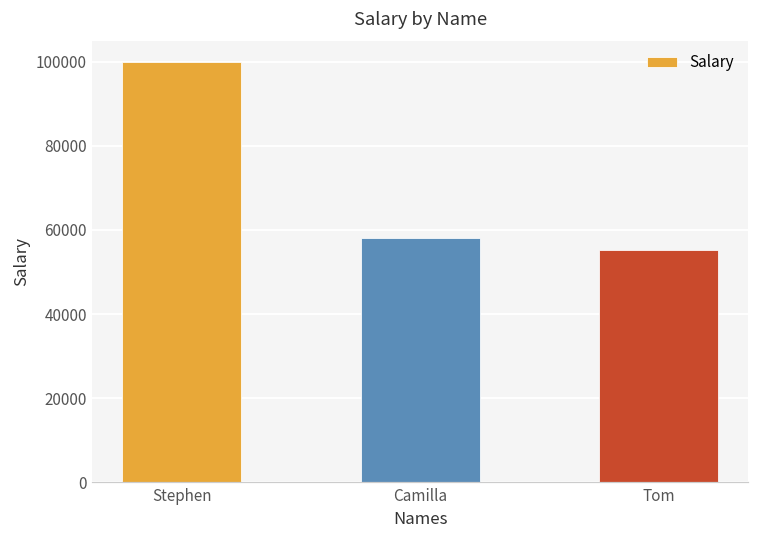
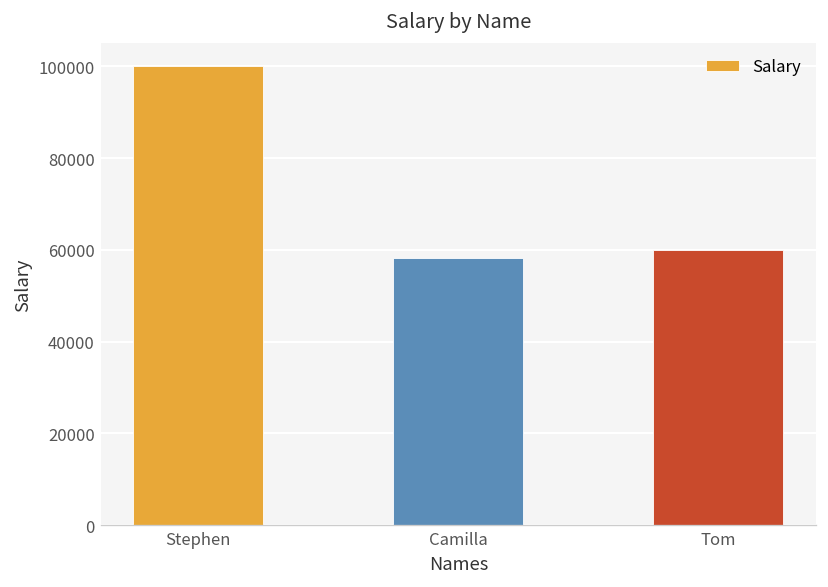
  {
    "Stephen": 100000,
    "Camilla": 58000,
-   "Tom": 55000
+   "Tom": 60000
  }
